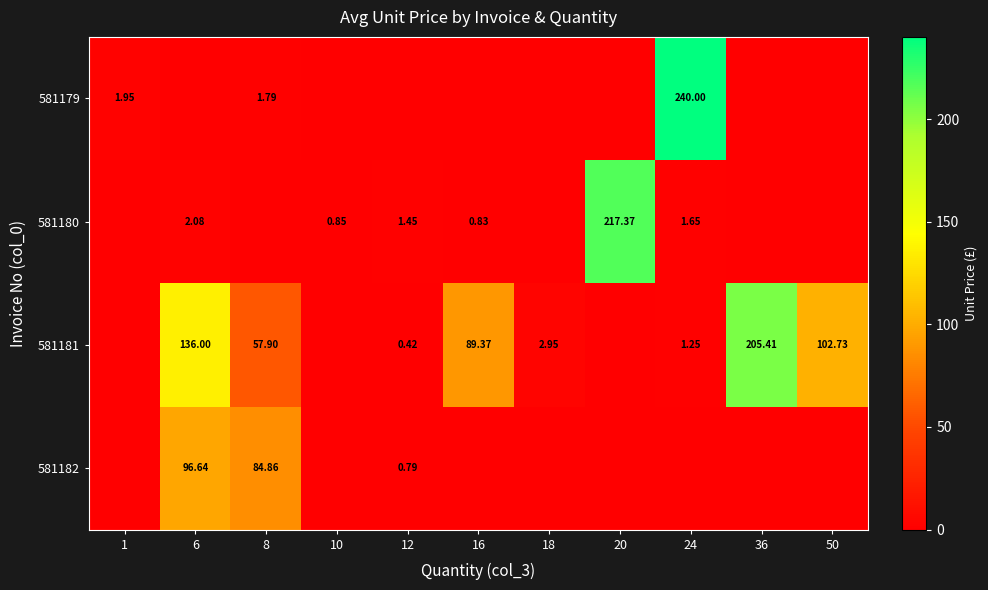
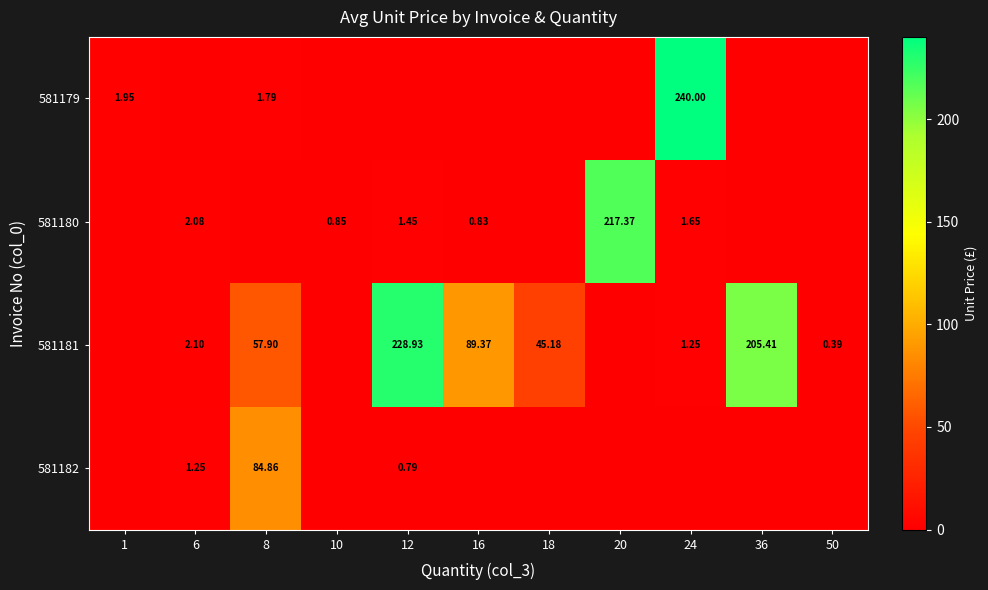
  {
    "581179": {
      "1": 1.95,
      "8": 1.79,
      "24": 240.00
    },
    "581180": {
      "6": 2.08,
      "10": 0.85,
      "12": 1.45,
      "16": 0.83,
      "20": 217.37,
      "24": 1.65
    },
    "581181": {
-     "6": 136.00,
+     "6": 2.10,
      "8": 57.90,
-     "12": 0.42,
+     "12": 228.93,
      "16": 89.37,
-     "18": 2.95,
+     "18": 45.18,
      "24": 1.25,
      "36": 205.41,
-     "50": 102.73
+     "50": 0.39
    },
    "581182": {
-     "6": 96.64,
+     "6": 1.25,
      "8": 84.86,
      "12": 0.79
    }
  }
